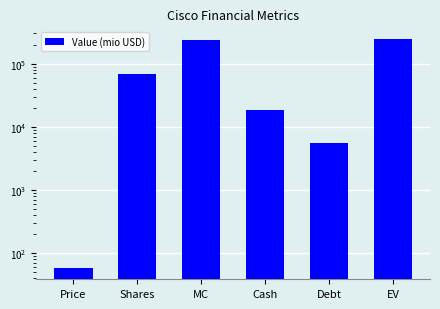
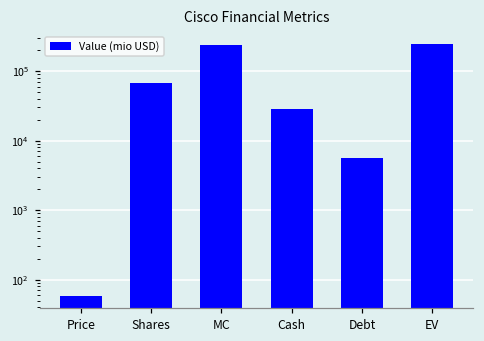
  {
    "Price": 60,
    "Shares": 70000,
    "MC": 230000,
-   "Cash": 19000,
+   "Cash": 30000,
    "Debt": 6000,
    "EV": 250000
  }
